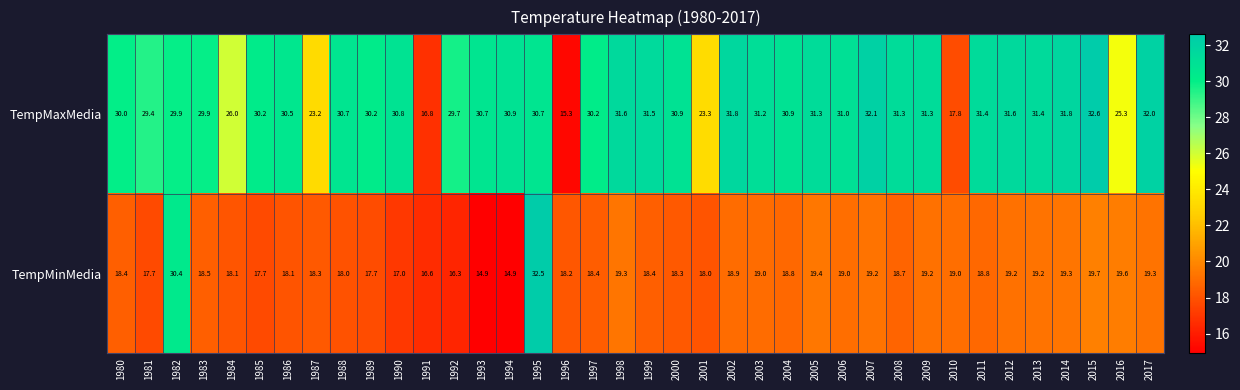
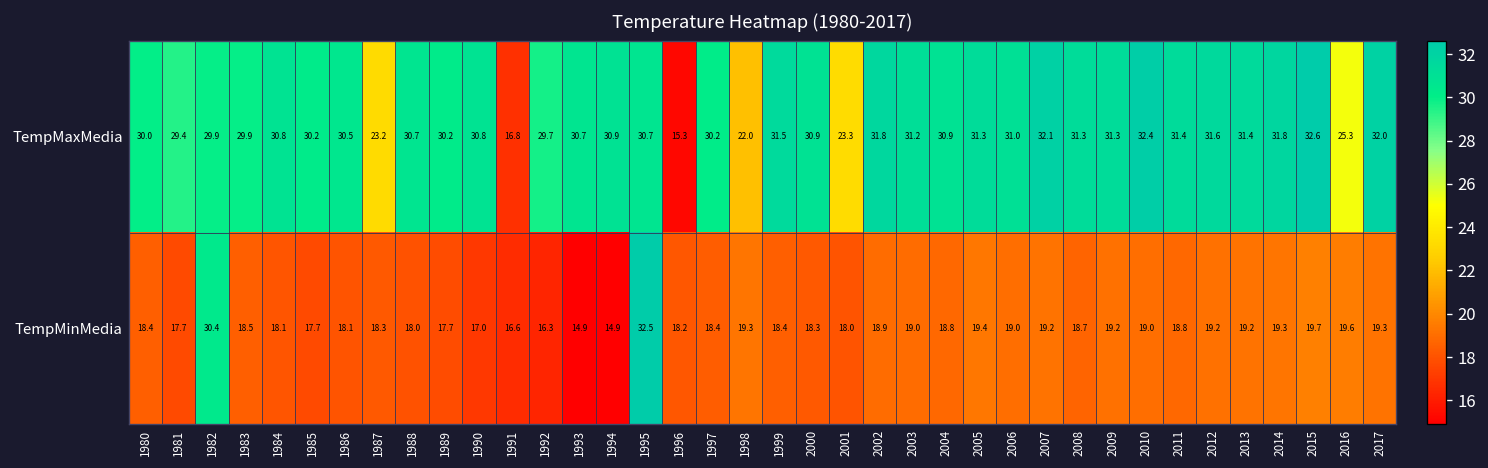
  {
    "TempMaxMedia": {
      "1980": 30.0,
      "1981": 29.4,
      "1982": 29.9,
      "1983": 29.9,
-     "1984": 26.0,
+     "1984": 30.8,
      "1985": 30.2,
      "1986": 30.5,
      "1987": 23.2,
      "1988": 30.7,
      "1989": 30.2,
      "1990": 30.8,
      "1991": 16.8,
      "1992": 29.7,
      "1993": 30.7,
      "1994": 30.9,
      "1995": 30.7,
      "1996": 15.3,
      "1997": 30.2,
-     "1998": 31.6,
+     "1998": 22.0,
      "1999": 31.5,
      "2000": 30.9,
      "2001": 23.3,
      "2002": 31.8,
      "2003": 31.2,
      "2004": 30.9,
      "2005": 31.3,
      "2006": 31.0,
      "2007": 32.1,
      "2008": 31.3,
      "2009": 31.3,
-     "2010": 17.8,
+     "2010": 32.4,
      "2011": 31.4,
      "2012": 31.6,
      "2013": 31.4,
      "2014": 31.8,
      "2015": 32.6,
      "2016": 25.3,
      "2017": 32.0
    },
    "TempMinMedia": {
      "1980": 18.4,
      "1981": 17.7,
      "1982": 30.4,
      "1983": 18.5,
      "1984": 18.1,
      "1985": 17.7,
      "1986": 18.1,
      "1987": 18.3,
      "1988": 18.0,
      "1989": 17.7,
      "1990": 17.0,
      "1991": 16.6,
      "1992": 16.3,
      "1993": 14.9,
      "1994": 14.9,
      "1995": 32.5,
      "1996": 18.2,
      "1997": 18.4,
      "1998": 19.3,
      "1999": 18.4,
      "2000": 18.3,
      "2001": 18.0,
      "2002": 18.9,
      "2003": 19.0,
      "2004": 18.8,
      "2005": 19.4,
      "2006": 19.0,
      "2007": 19.2,
      "2008": 18.7,
      "2009": 19.2,
      "2010": 19.0,
      "2011": 18.8,
      "2012": 19.2,
      "2013": 19.2,
      "2014": 19.3,
      "2015": 19.7,
      "2016": 19.6,
      "2017": 19.3
    }
  }
